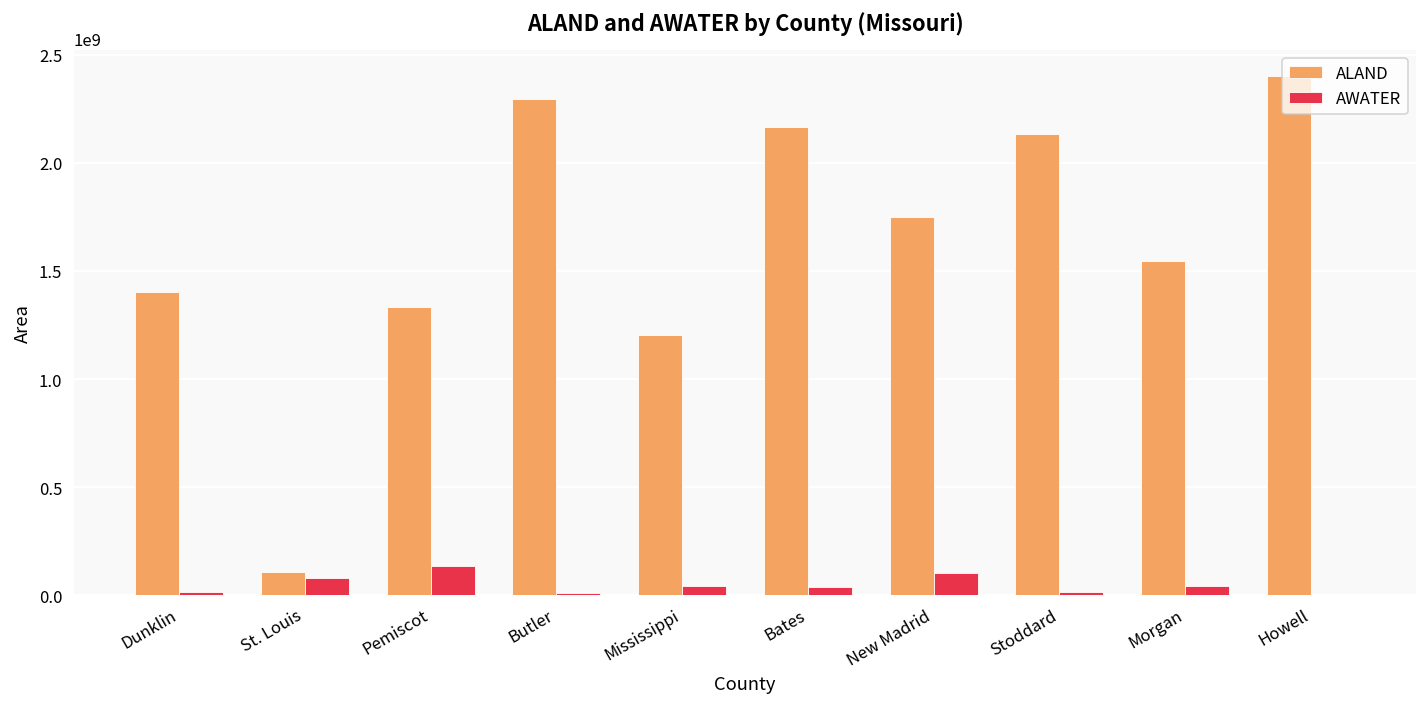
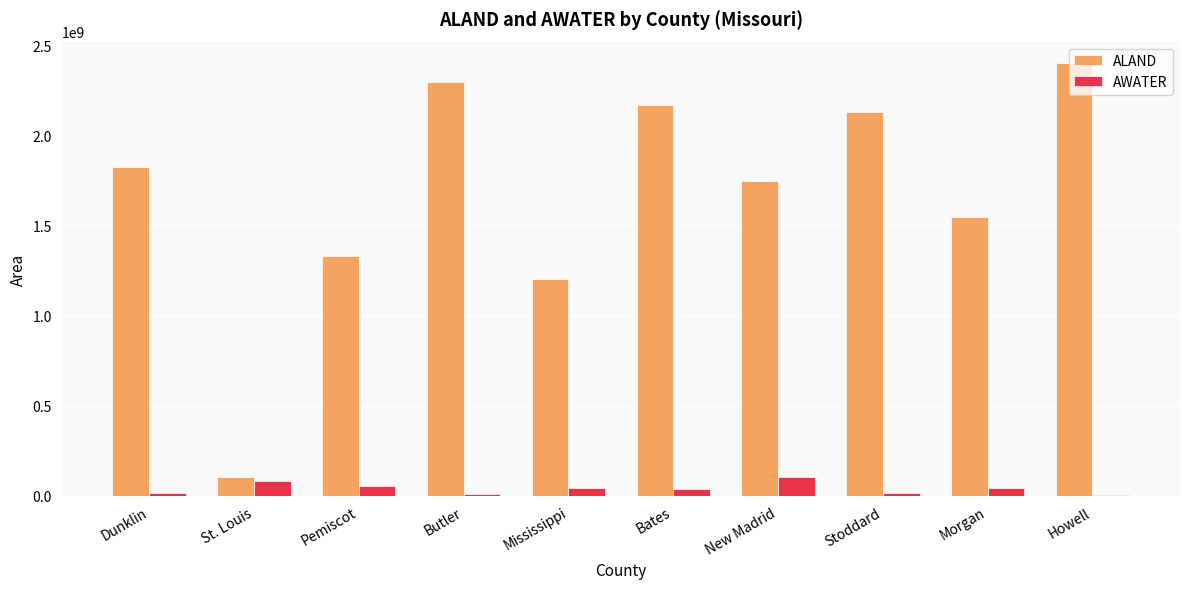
  {
    "ALAND": {
-     "Dunklin": 1400000000,
+     "Dunklin": 1820000000,
      "St. Louis": 110000000,
      "Pemiscot": 1330000000,
      "Butler": 2300000000,
      "Mississippi": 1200000000,
      "Bates": 2170000000,
      "New Madrid": 1750000000,
      "Stoddard": 2130000000,
      "Morgan": 1550000000
    },
    "AWATER": {
      "Dunklin": 20000000,
      "St. Louis": 80000000,
-     "Pemiscot": 130000000,
+     "Pemiscot": 50000000,
      "Mississippi": 40000000,
      "Bates": 40000000,
      "New Madrid": 100000000,
      "Stoddard": 20000000,
      "Morgan": 40000000
    }
  }
